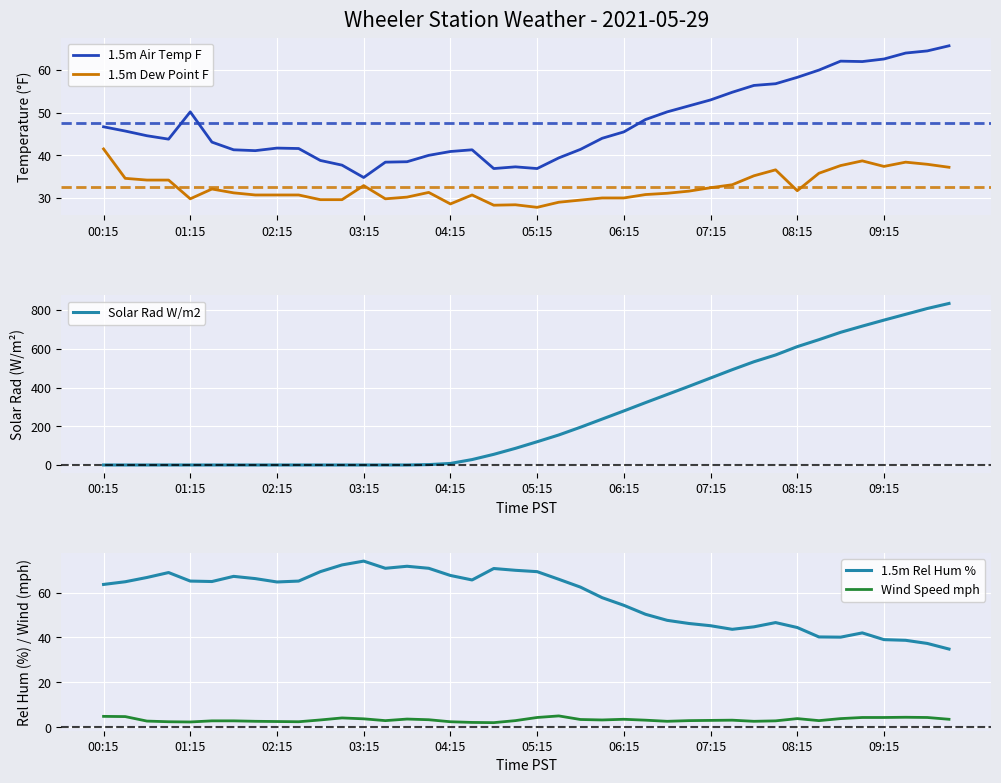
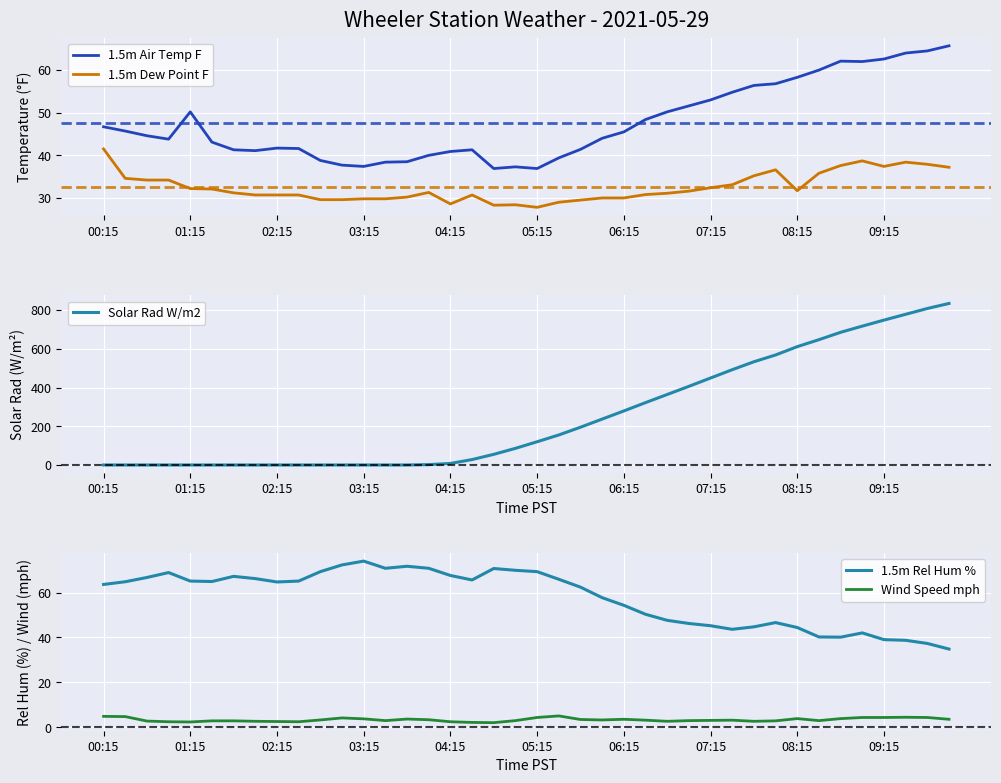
  {
    "Wheeler Station Weather - 2021-05-29": {
      "1.5m Air Temp F": {
        "00:15": 47,
        "01:15": 50,
        "02:15": 42,
-       "03:15": 35,
+       "03:15": 37,
        "04:15": 41,
        "05:15": 37,
        "06:15": 46,
        "07:15": 53,
        "08:15": 58,
        "09:15": 63
      },
      "1.5m Dew Point F": {
        "00:15": 42,
-       "01:15": 30,
+       "01:15": 32,
        "02:15": 31,
-       "03:15": 33,
+       "03:15": 30,
        "04:15": 29,
        "05:15": 28,
        "06:15": 30,
        "07:15": 32,
        "08:15": 32,
        "09:15": 37
      }
    }
  }
